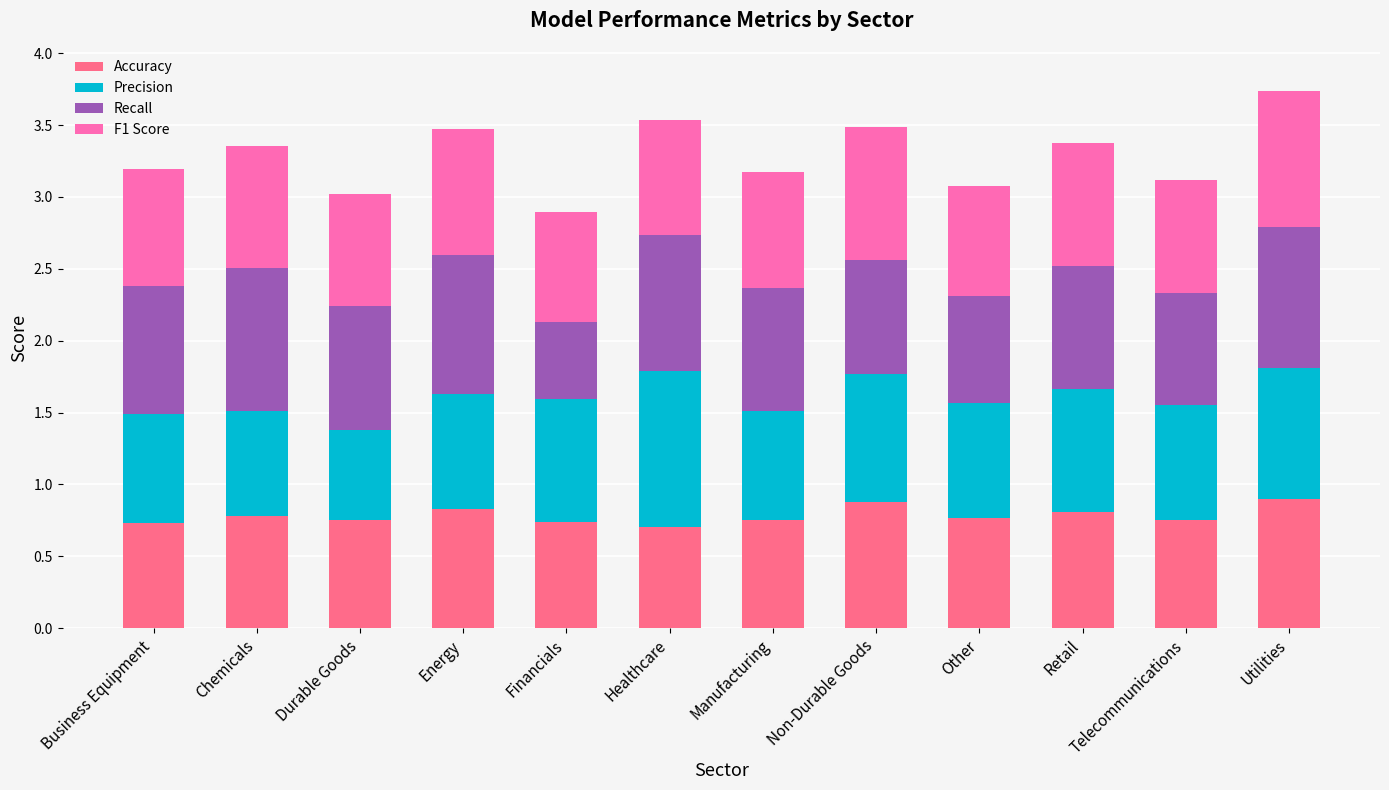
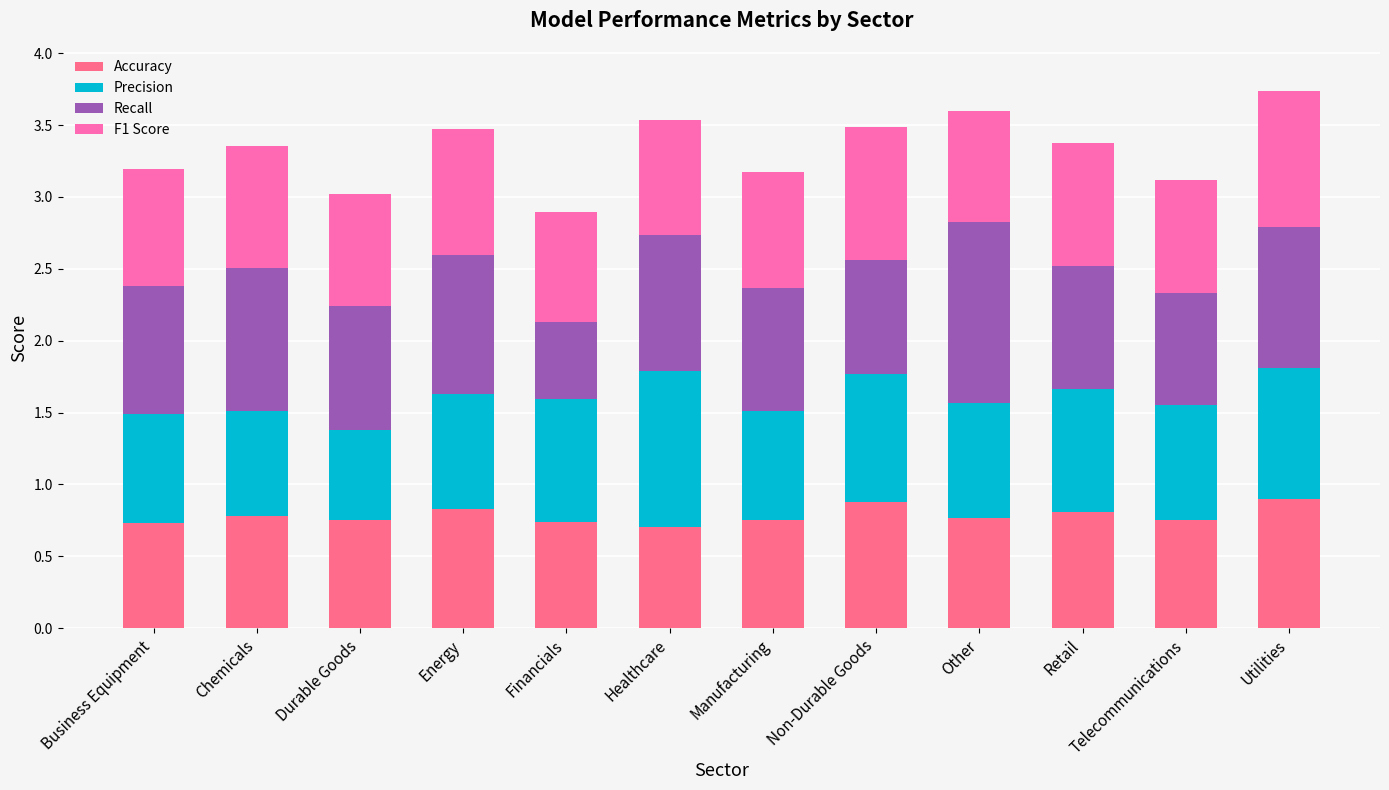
  {
    "Precision": {
      "Business Equipment": 0.75,
      "Chemicals": 0.73,
      "Durable Goods": 0.62,
      "Energy": 0.80,
      "Financials": 0.86,
      "Healthcare": 1.08,
      "Manufacturing": 0.76,
      "Non-Durable Goods": 0.89,
      "Other": 0.80,
      "Retail": 0.85,
      "Telecommunications": 0.80,
      "Utilities": 0.91
    },
    "Recall": {
      "Business Equipment": 0.89,
      "Chemicals": 1.00,
      "Durable Goods": 0.86,
      "Energy": 0.96,
      "Financials": 0.54,
      "Healthcare": 0.95,
      "Manufacturing": 0.86,
      "Non-Durable Goods": 0.79,
-     "Other": 0.74,
+     "Other": 1.25,
      "Retail": 0.85,
      "Telecommunications": 0.78,
      "Utilities": 0.98
    }
  }
